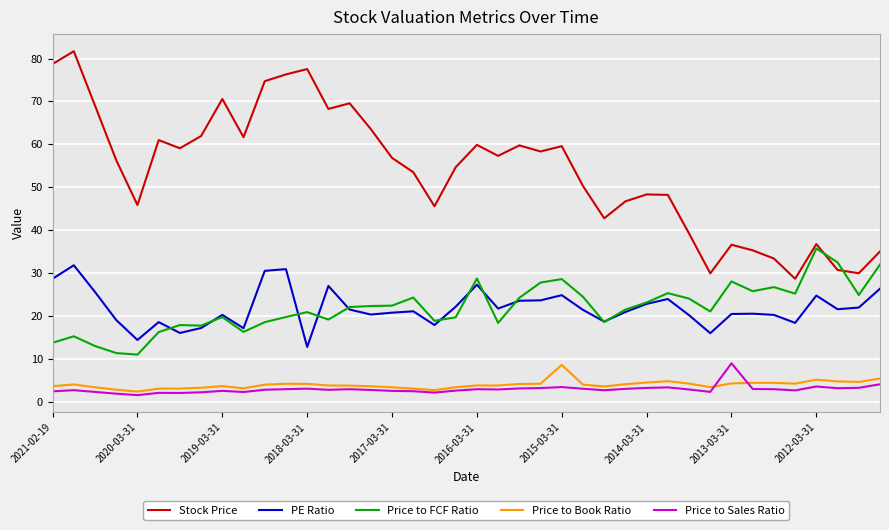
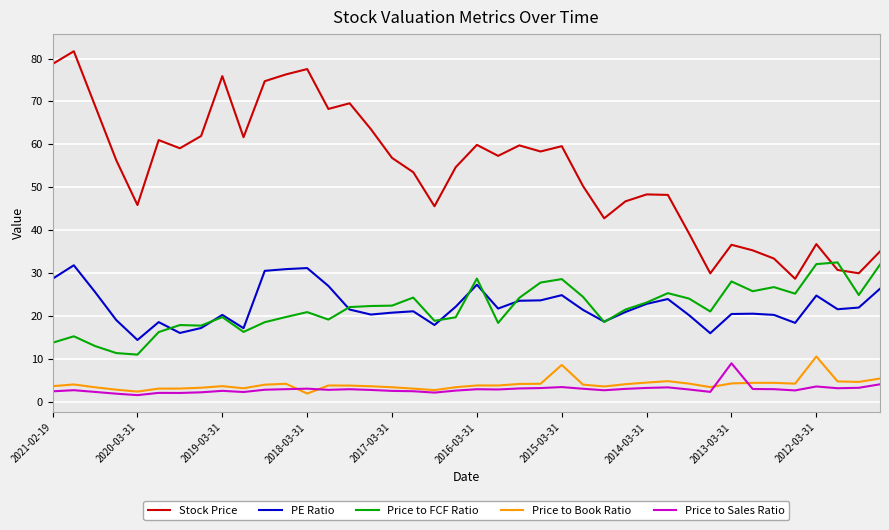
  {
    "Stock Price": {
      "2021-02-19": 79,
      "2020-03-31": 46,
-     "2019-03-31": 71,
+     "2019-03-31": 76,
      "2018-03-31": 78,
      "2017-03-31": 57,
      "2016-03-31": 60,
      "2015-03-31": 60,
      "2014-03-31": 48,
      "2013-03-31": 37,
      "2012-03-31": 37
    },
    "PE Ratio": {
      "2021-02-19": 29,
      "2020-03-31": 14,
-     "2018-03-31": 13,
+     "2018-03-31": 31,
      "2017-03-31": 21,
      "2016-03-31": 27,
      "2015-03-31": 25,
      "2013-03-31": 20,
      "2012-03-31": 25
    },
    "Price to FCF Ratio": {
      "2021-02-19": 14,
      "2020-03-31": 11,
      "2018-03-31": 21,
      "2017-03-31": 22,
      "2016-03-31": 29,
      "2015-03-31": 29,
      "2013-03-31": 28,
-     "2012-03-31": 36
+     "2012-03-31": 32
    },
    "Price to Book Ratio": {
      "2021-02-19": 4,
      "2020-03-31": 2,
      "2019-03-31": 4,
-     "2018-03-31": 4,
+     "2018-03-31": 2,
      "2017-03-31": 3,
      "2016-03-31": 4,
      "2015-03-31": 9,
      "2014-03-31": 4,
      "2013-03-31": 4,
-     "2012-03-31": 5
+     "2012-03-31": 11
    },
    "Price to Sales Ratio": {
      "2021-02-19": 2,
      "2020-03-31": 2,
      "2019-03-31": 3,
      "2018-03-31": 3,
      "2017-03-31": 3,
      "2016-03-31": 3,
      "2015-03-31": 3,
      "2014-03-31": 3,
      "2013-03-31": 9,
      "2012-03-31": 4
    }
  }
